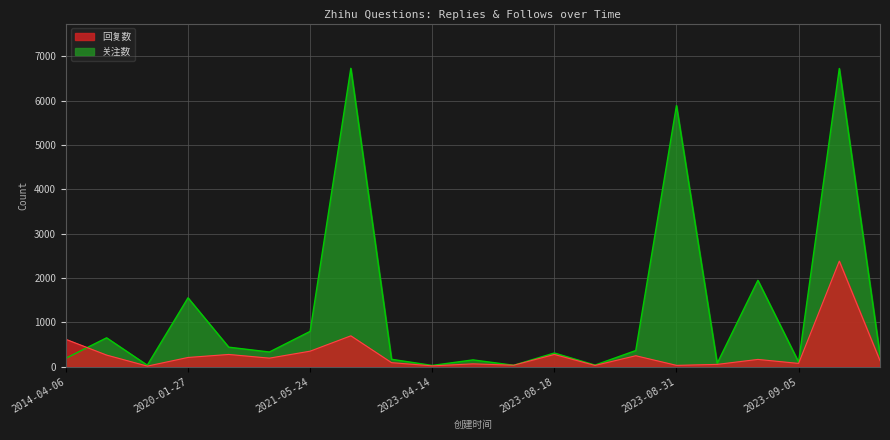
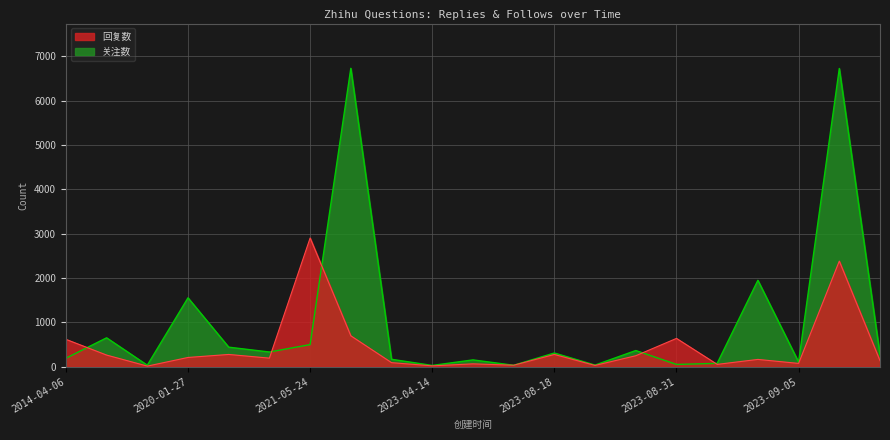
  {
    "关注数": {
      "2014-04-06": 200,
      "2020-01-27": 1600,
-     "2021-05-24": 800,
-     "2023-08-31": 5900
+     "2021-05-24": 500,
+     "2023-08-31": 100
    },
    "回复数": {
      "2014-04-06": 600,
      "2020-01-27": 200,
-     "2021-05-24": 400,
-     "2023-08-31": 0
+     "2021-05-24": 2900,
+     "2023-08-31": 600
    }
  }
